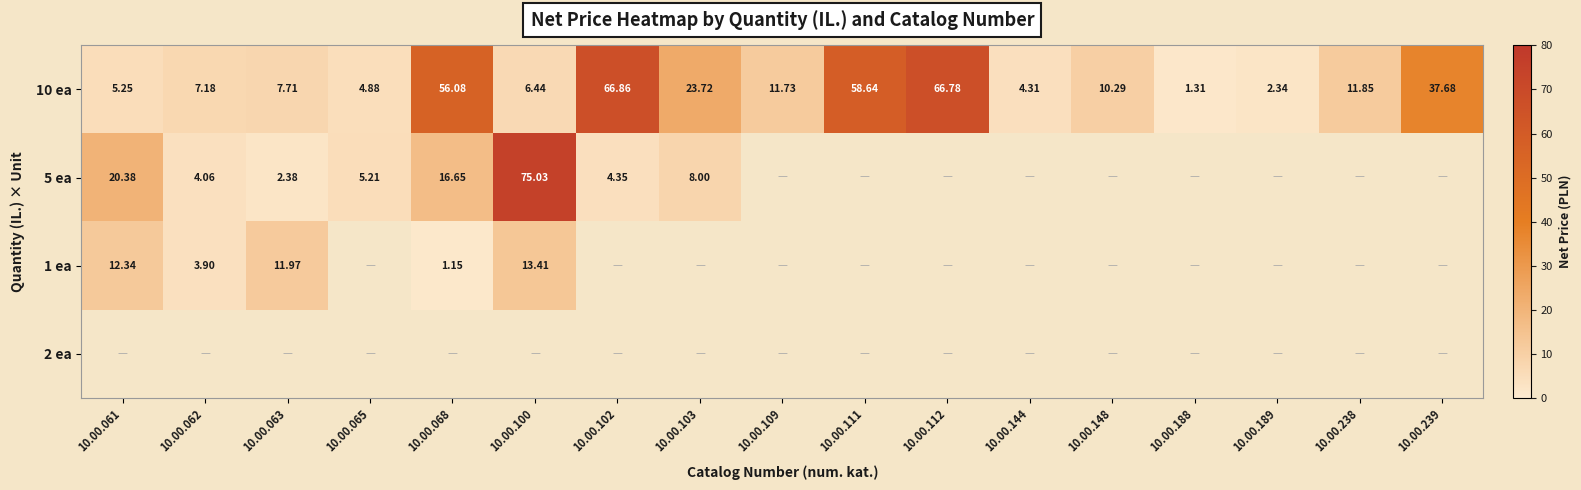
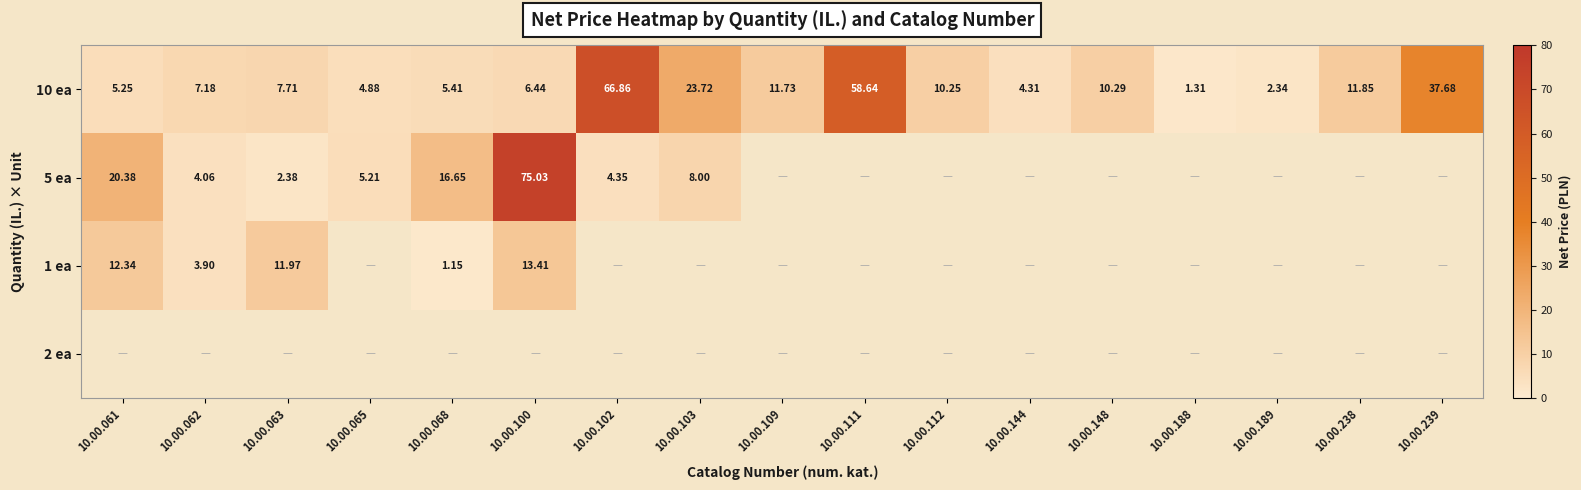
  {
    "10 ea": {
      "10.00.061": 5.25,
      "10.00.062": 7.18,
      "10.00.063": 7.71,
      "10.00.065": 4.88,
-     "10.00.068": 56.08,
+     "10.00.068": 5.41,
      "10.00.100": 6.44,
      "10.00.102": 66.86,
      "10.00.103": 23.72,
      "10.00.109": 11.73,
      "10.00.111": 58.64,
-     "10.00.112": 66.78,
+     "10.00.112": 10.25,
      "10.00.144": 4.31,
      "10.00.148": 10.29,
      "10.00.188": 1.31,
      "10.00.189": 2.34,
      "10.00.238": 11.85,
      "10.00.239": 37.68
    },
    "5 ea": {
      "10.00.061": 20.38,
      "10.00.062": 4.06,
      "10.00.063": 2.38,
      "10.00.065": 5.21,
      "10.00.068": 16.65,
      "10.00.100": 75.03,
      "10.00.102": 4.35,
      "10.00.103": 8.00
    },
    "1 ea": {
      "10.00.061": 12.34,
      "10.00.062": 3.90,
      "10.00.063": 11.97,
      "10.00.068": 1.15,
      "10.00.100": 13.41
    }
  }
